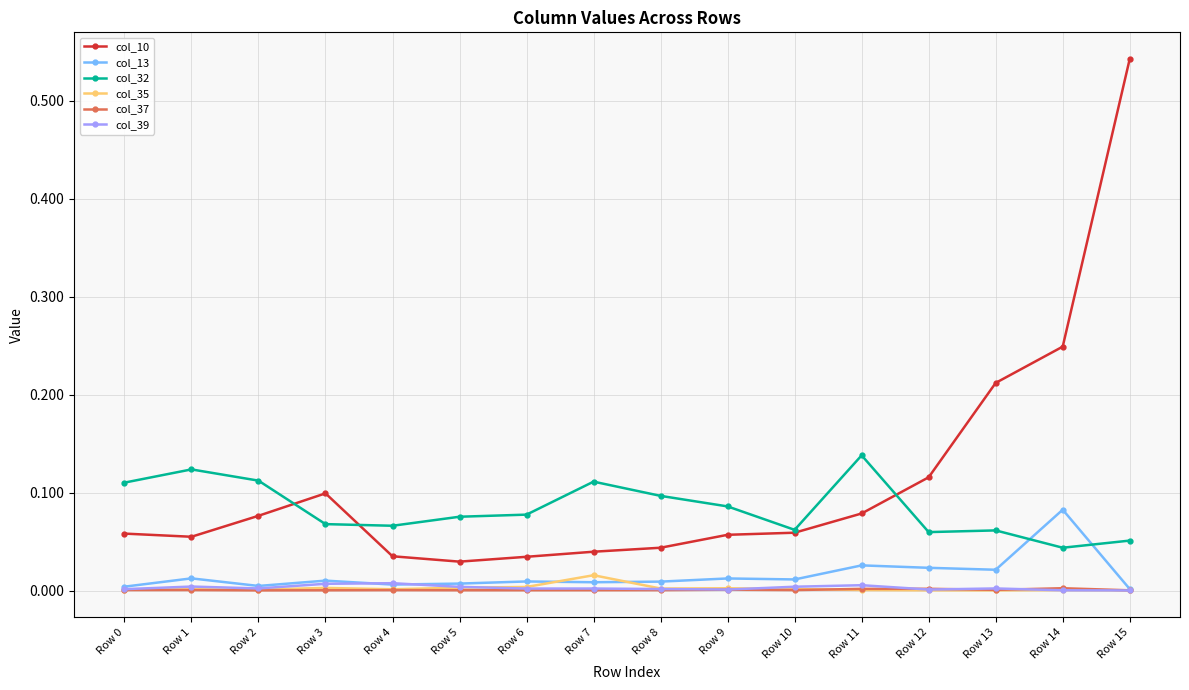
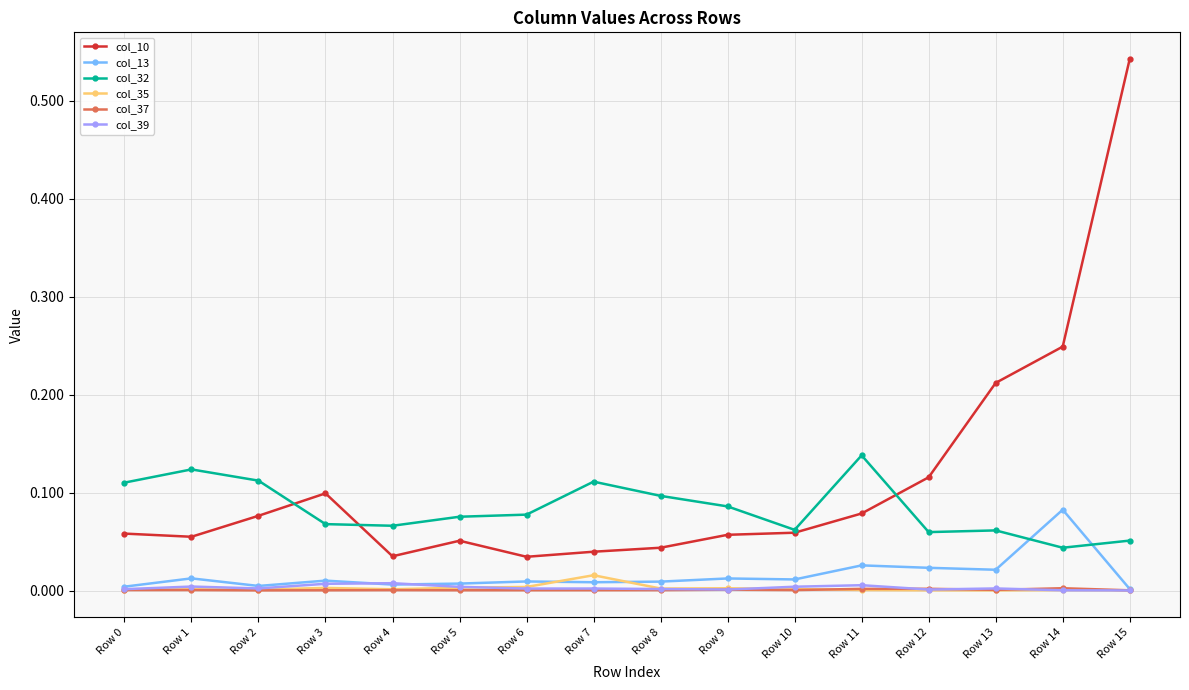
  {
    "col_10": {
      "Row 0": 0.06,
      "Row 1": 0.05,
      "Row 2": 0.08,
      "Row 3": 0.10,
      "Row 4": 0.04,
-     "Row 5": 0.03,
+     "Row 5": 0.05,
      "Row 6": 0.03,
      "Row 7": 0.04,
      "Row 8": 0.04,
      "Row 9": 0.06,
      "Row 10": 0.06,
      "Row 11": 0.08,
      "Row 12": 0.12,
      "Row 13": 0.21,
      "Row 14": 0.25,
      "Row 15": 0.54
    },
    "col_32": {
      "Row 0": 0.11,
      "Row 1": 0.12,
      "Row 2": 0.11,
      "Row 3": 0.07,
      "Row 4": 0.07,
      "Row 5": 0.08,
      "Row 6": 0.08,
      "Row 7": 0.11,
      "Row 8": 0.10,
      "Row 9": 0.09,
      "Row 10": 0.06,
      "Row 11": 0.14,
      "Row 12": 0.06,
      "Row 13": 0.06,
      "Row 14": 0.04,
      "Row 15": 0.05
    },
    "col_35": {
      "Row 7": 0.02
    },
    "col_37": {
      "Row 5": 0.00
    }
  }
